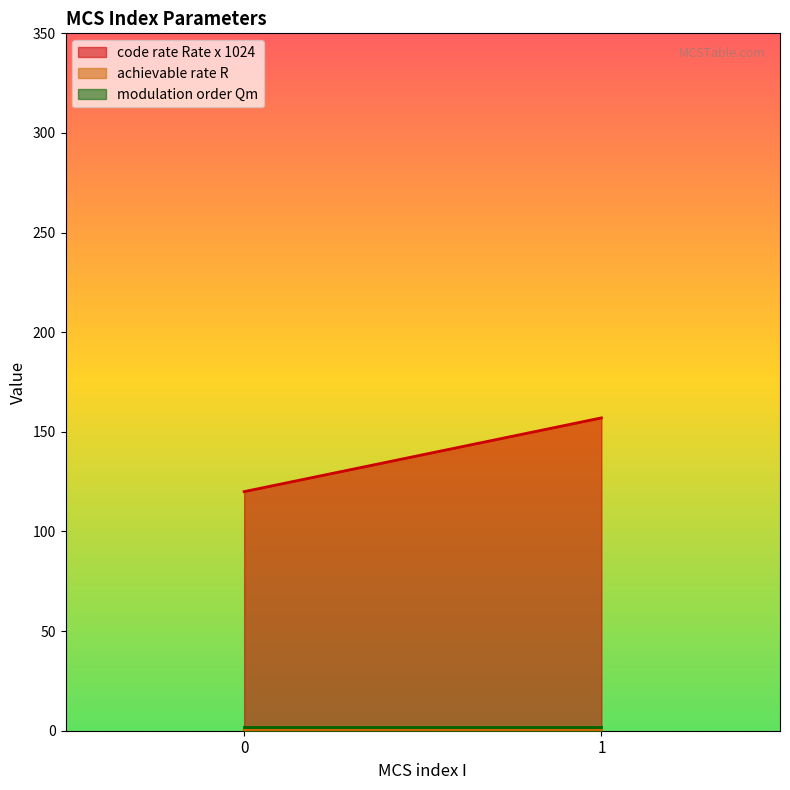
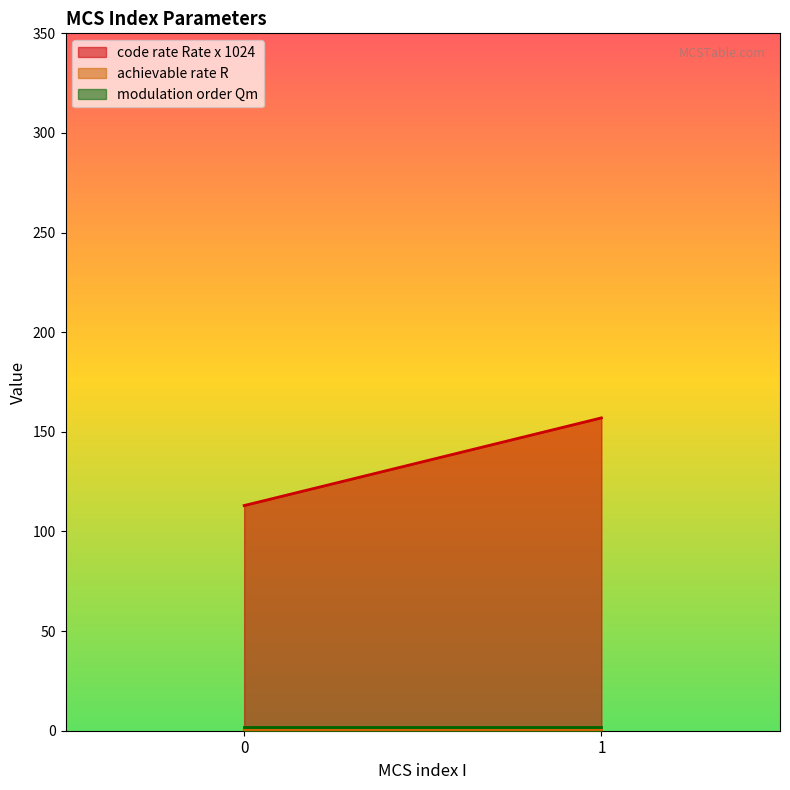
  {
    "code rate Rate x 1024": {
-     "0": 120,
+     "0": 113,
      "1": 157
    },
    "achievable rate R": {
      "0": 0,
      "1": 0
    },
    "modulation order Qm": {
      "0": 2,
      "1": 2
    }
  }
